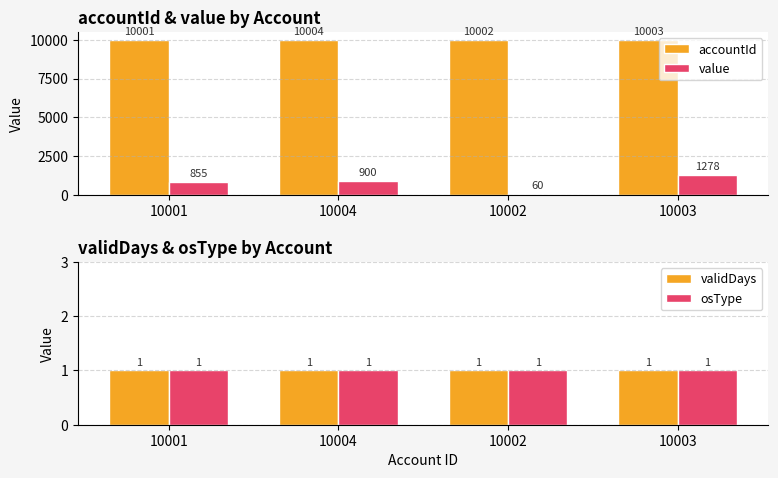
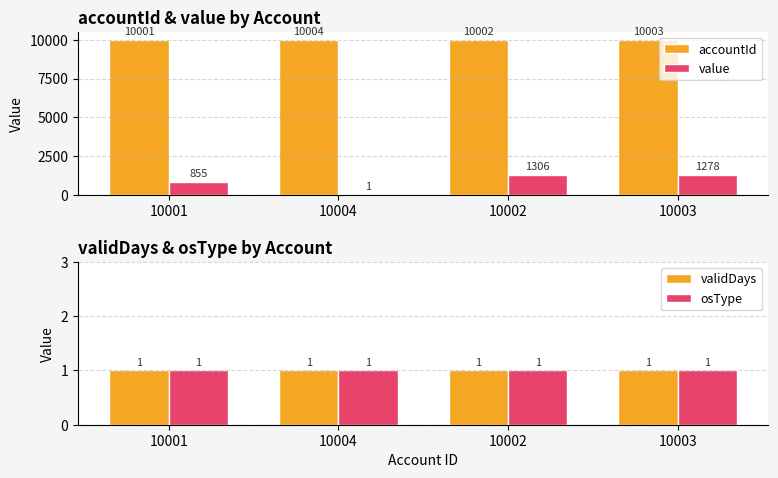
  {
    "accountId & value by Account": {
      "accountId": {
        "10001": 10001,
        "10004": 10004,
        "10002": 10002,
        "10003": 10003
      },
      "value": {
        "10001": 855,
-       "10004": 900,
-       "10002": 60,
+       "10004": 1,
+       "10002": 1306,
        "10003": 1278
      }
    },
    "validDays & osType by Account": {
      "validDays": {
        "10001": 1,
        "10004": 1,
        "10002": 1,
        "10003": 1
      },
      "osType": {
        "10001": 1,
        "10004": 1,
        "10002": 1,
        "10003": 1
      }
    }
  }
